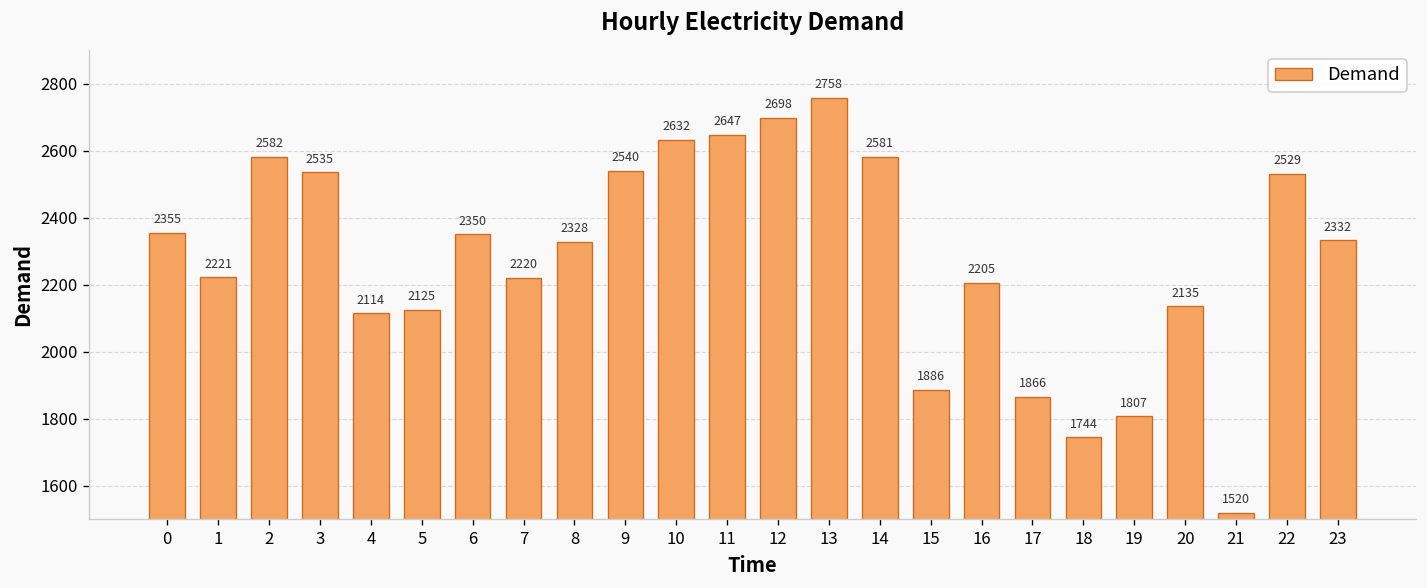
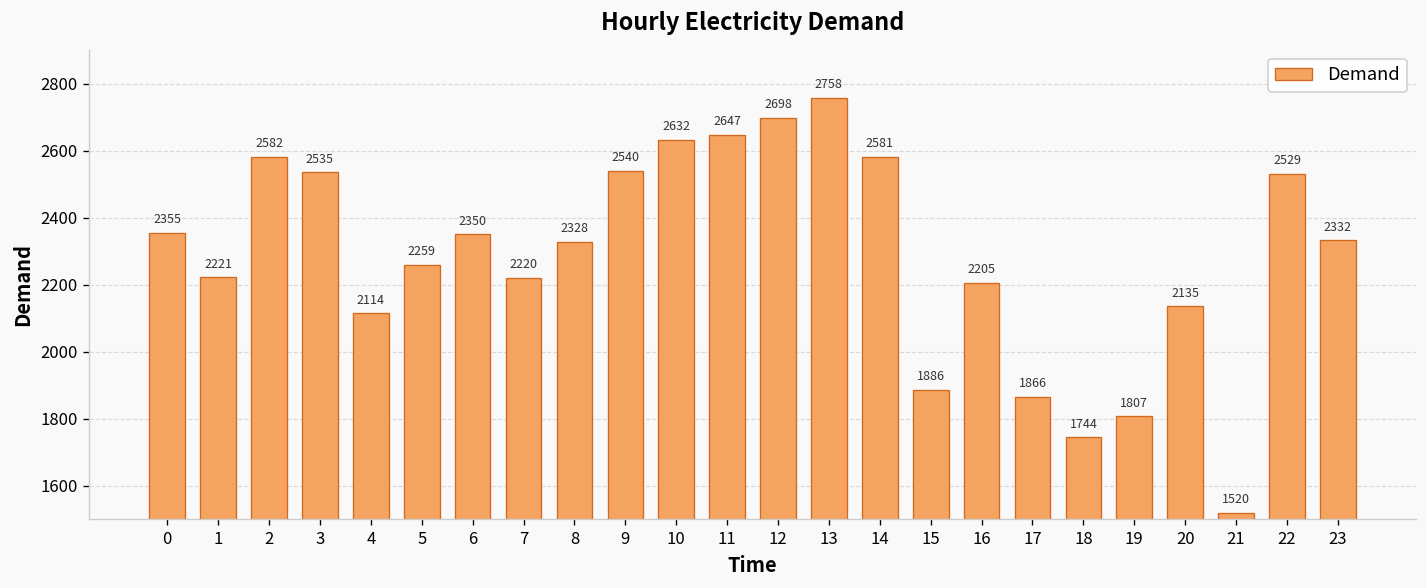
  {
    "0": 2355,
    "1": 2221,
    "2": 2582,
    "3": 2535,
    "4": 2114,
-   "5": 2125,
+   "5": 2259,
    "6": 2350,
    "7": 2220,
    "8": 2328,
    "9": 2540,
    "10": 2632,
    "11": 2647,
    "12": 2698,
    "13": 2758,
    "14": 2581,
    "15": 1886,
    "16": 2205,
    "17": 1866,
    "18": 1744,
    "19": 1807,
    "20": 2135,
    "21": 1520,
    "22": 2529,
    "23": 2332
  }
